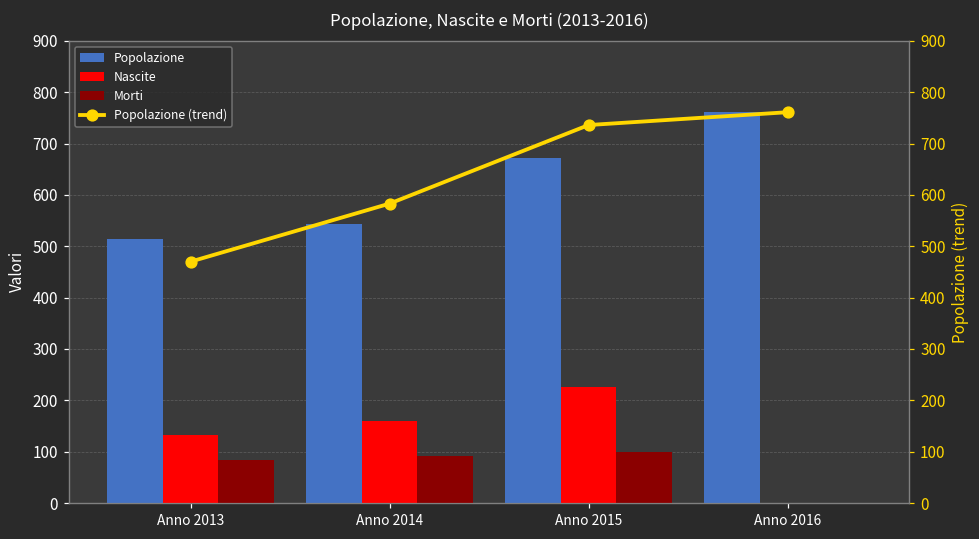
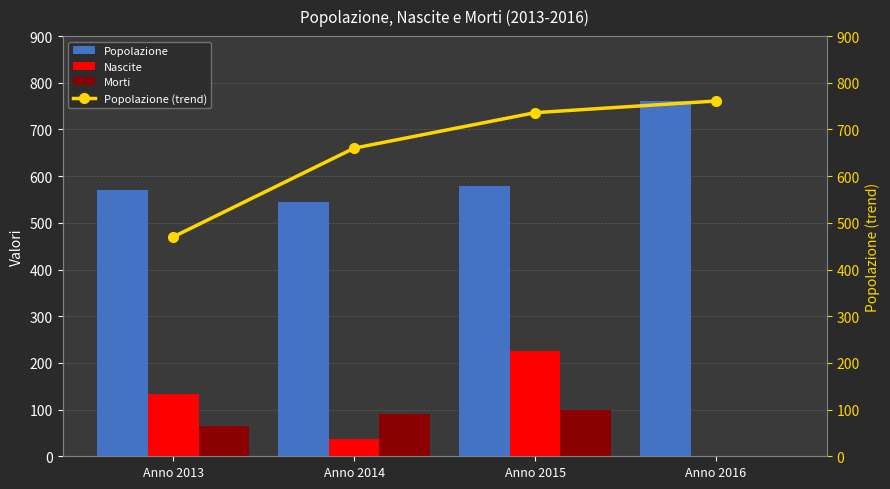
  {
    "Popolazione": {
-     "Anno 2013": 520,
+     "Anno 2013": 570,
      "Anno 2014": 540,
-     "Anno 2015": 670,
+     "Anno 2015": 580,
      "Anno 2016": 760
    },
    "Nascite": {
      "Anno 2013": 130,
-     "Anno 2014": 160,
+     "Anno 2014": 40,
      "Anno 2015": 230,
      "Anno 2016": 0
    },
    "Morti": {
-     "Anno 2013": 80,
+     "Anno 2013": 70,
      "Anno 2014": 90,
      "Anno 2015": 100,
      "Anno 2016": 0
    },
    "Popolazione (trend)": {
      "Anno 2013": 470,
-     "Anno 2014": 580,
+     "Anno 2014": 660,
      "Anno 2015": 740,
      "Anno 2016": 760
    }
  }
